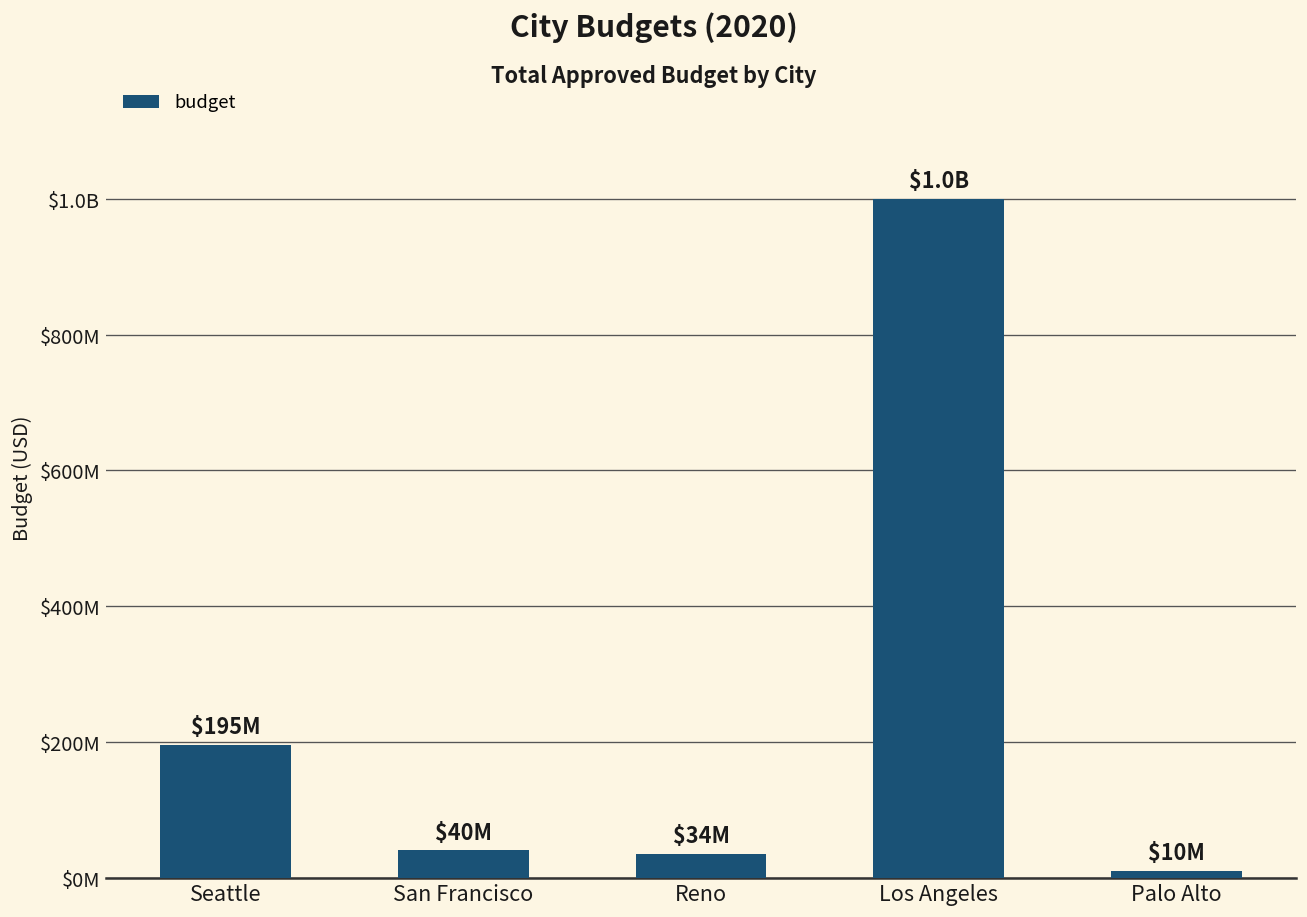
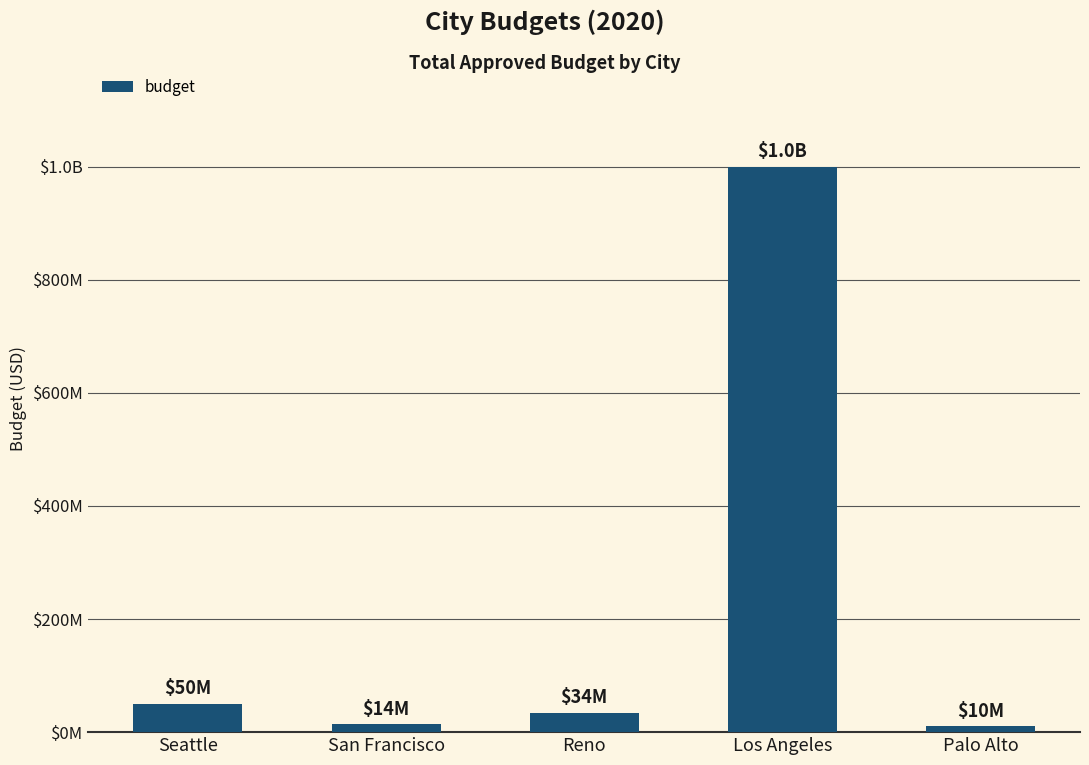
  {
-   "Seattle": "$195M",
-   "San Francisco": "$40M",
+   "Seattle": "$50M",
+   "San Francisco": "$14M",
    "Reno": "$34M",
    "Los Angeles": "$1.0B",
    "Palo Alto": "$10M"
  }
